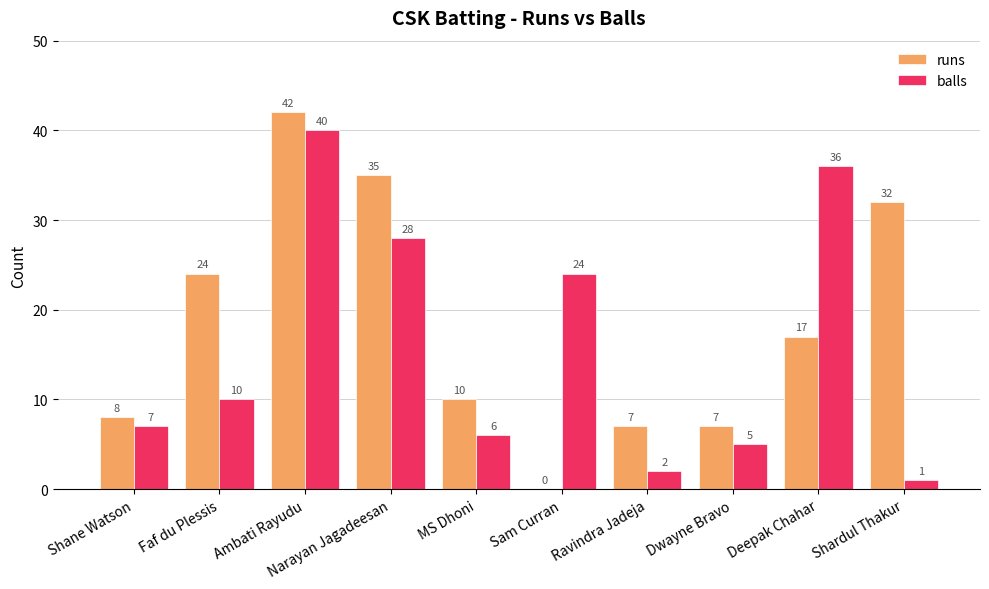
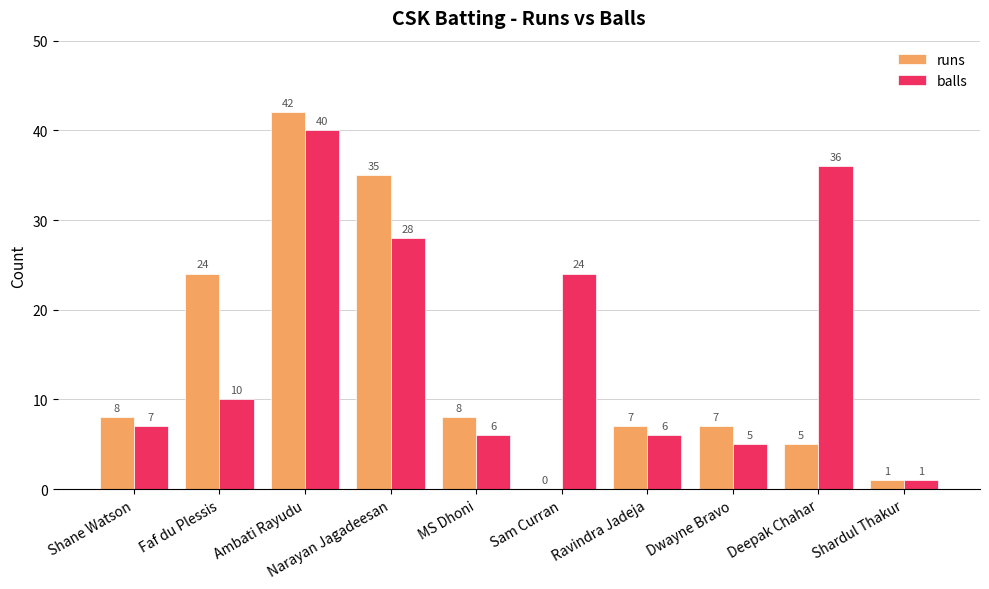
  {
    "runs": {
      "Shane Watson": 8,
      "Faf du Plessis": 24,
      "Ambati Rayudu": 42,
      "Narayan Jagadeesan": 35,
-     "MS Dhoni": 10,
+     "MS Dhoni": 8,
      "Sam Curran": 0,
      "Ravindra Jadeja": 7,
      "Dwayne Bravo": 7,
-     "Deepak Chahar": 17,
-     "Shardul Thakur": 32
+     "Deepak Chahar": 5,
+     "Shardul Thakur": 1
    },
    "balls": {
      "Shane Watson": 7,
      "Faf du Plessis": 10,
      "Ambati Rayudu": 40,
      "Narayan Jagadeesan": 28,
      "MS Dhoni": 6,
      "Sam Curran": 24,
-     "Ravindra Jadeja": 2,
+     "Ravindra Jadeja": 6,
      "Dwayne Bravo": 5,
      "Deepak Chahar": 36,
      "Shardul Thakur": 1
    }
  }
